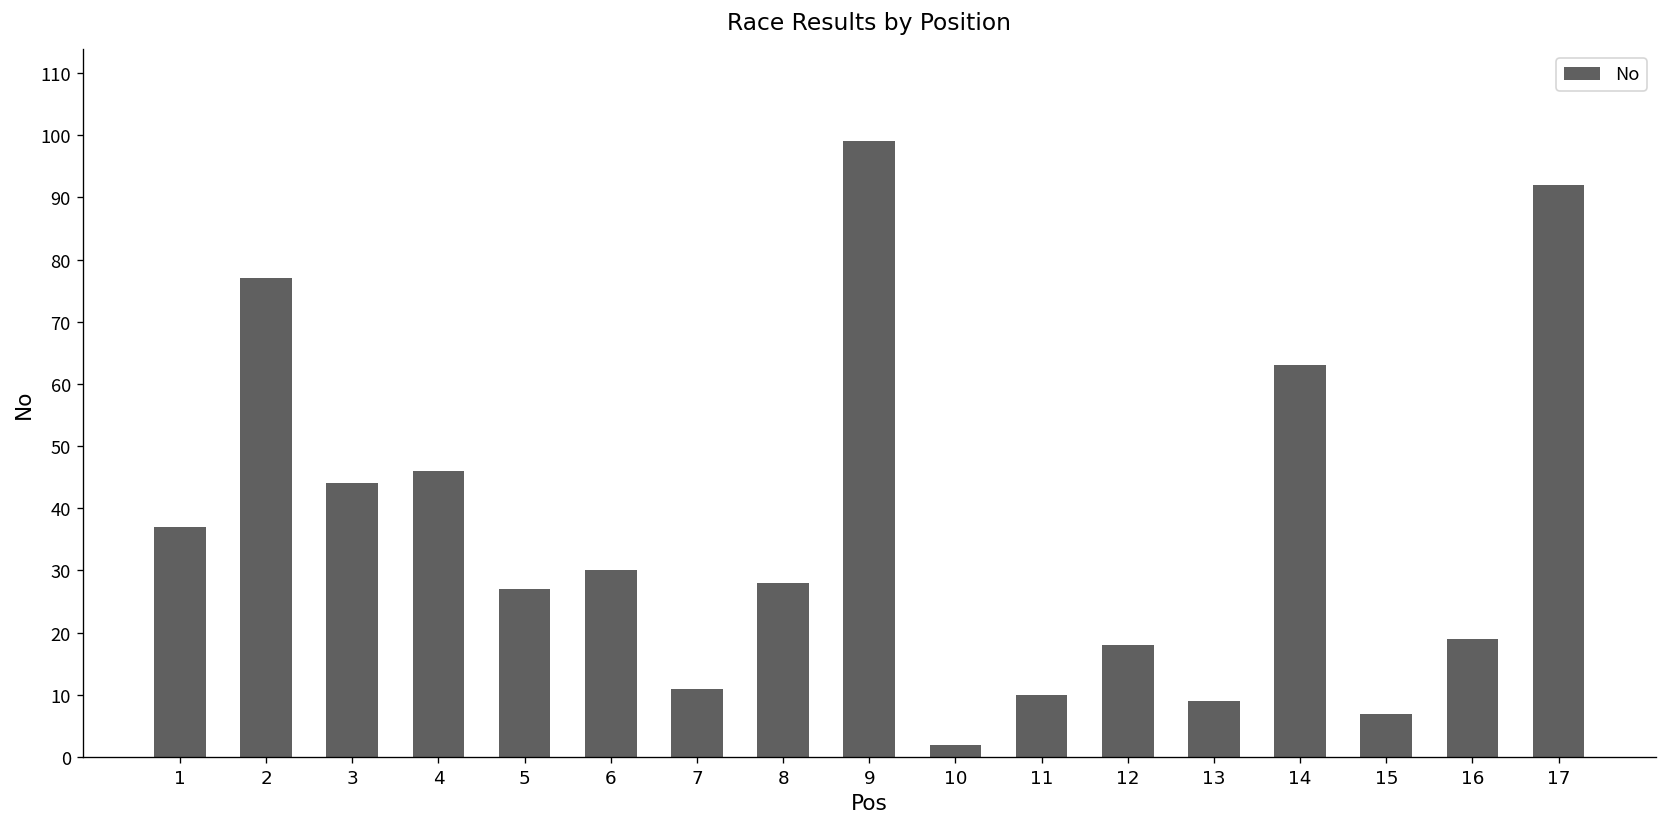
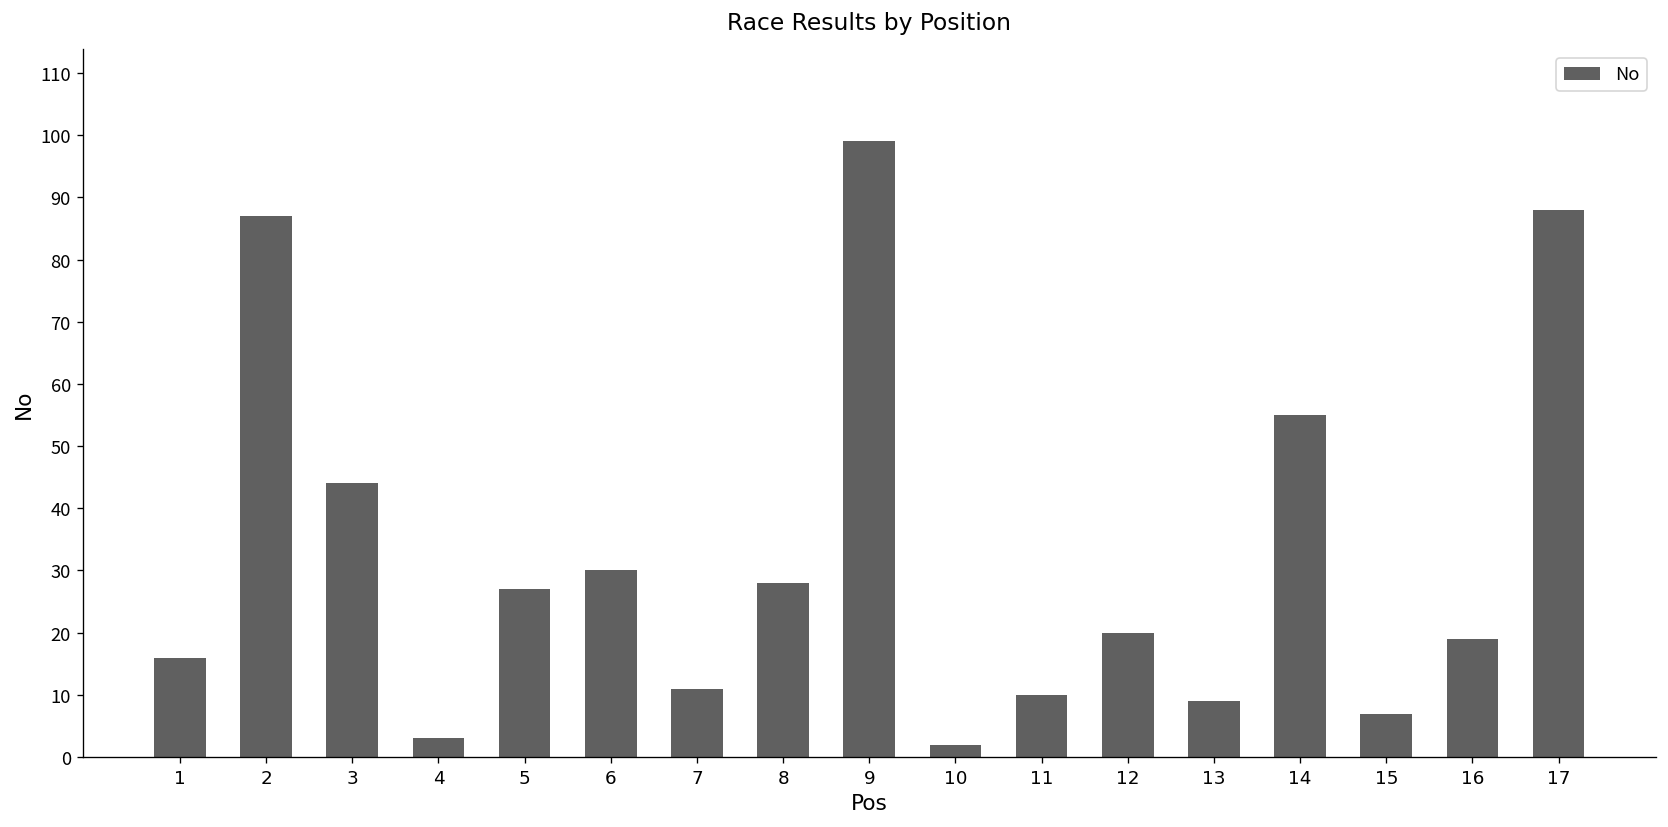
  {
-   "1": 37,
-   "2": 77,
+   "1": 16,
+   "2": 87,
    "3": 44,
-   "4": 46,
+   "4": 3,
    "5": 27,
    "6": 30,
    "7": 11,
    "8": 28,
    "9": 99,
    "10": 2,
    "11": 10,
-   "12": 18,
+   "12": 20,
    "13": 9,
-   "14": 63,
+   "14": 55,
    "15": 7,
    "16": 19,
-   "17": 92
+   "17": 88
  }
